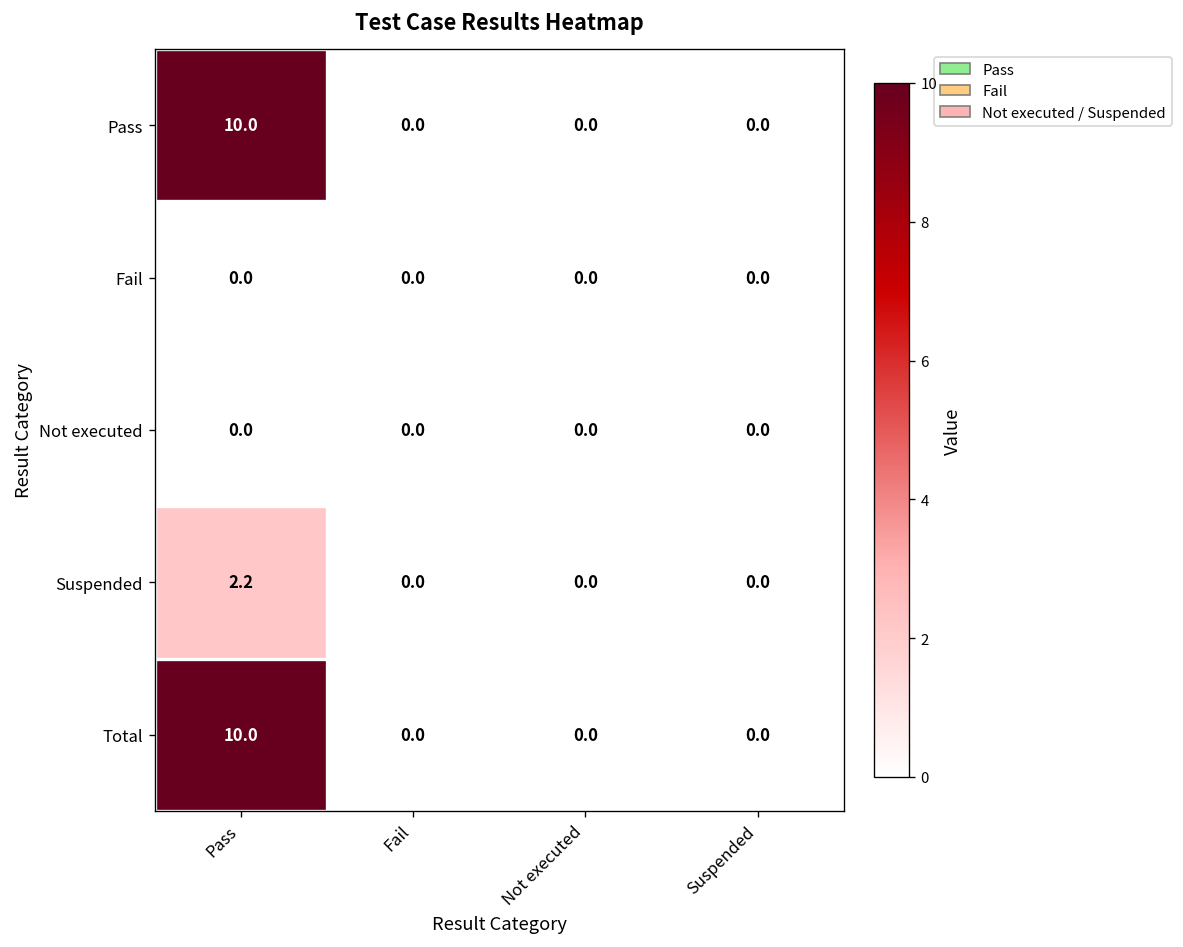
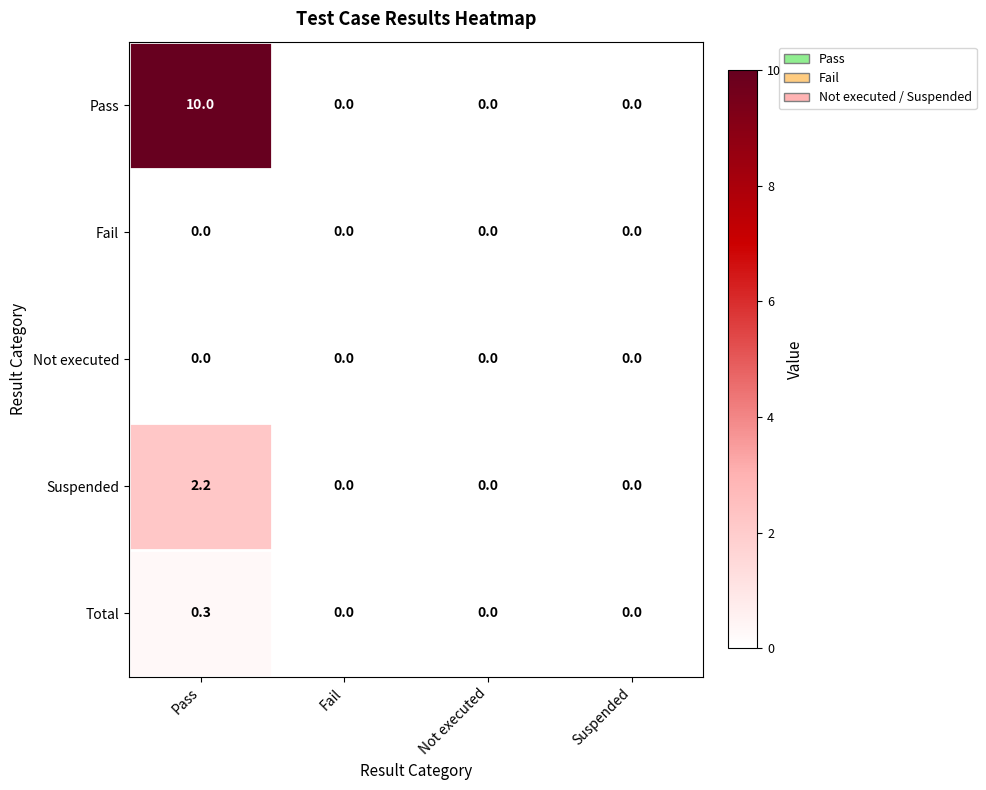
  {
    "Pass": {
      "Pass": 10.0,
      "Fail": 0.0,
      "Not executed": 0.0,
      "Suspended": 0.0
    },
    "Fail": {
      "Pass": 0.0,
      "Fail": 0.0,
      "Not executed": 0.0,
      "Suspended": 0.0
    },
    "Not executed": {
      "Pass": 0.0,
      "Fail": 0.0,
      "Not executed": 0.0,
      "Suspended": 0.0
    },
    "Suspended": {
      "Pass": 2.2,
      "Fail": 0.0,
      "Not executed": 0.0,
      "Suspended": 0.0
    },
    "Total": {
-     "Pass": 10.0,
+     "Pass": 0.3,
      "Fail": 0.0,
      "Not executed": 0.0,
      "Suspended": 0.0
    }
  }
